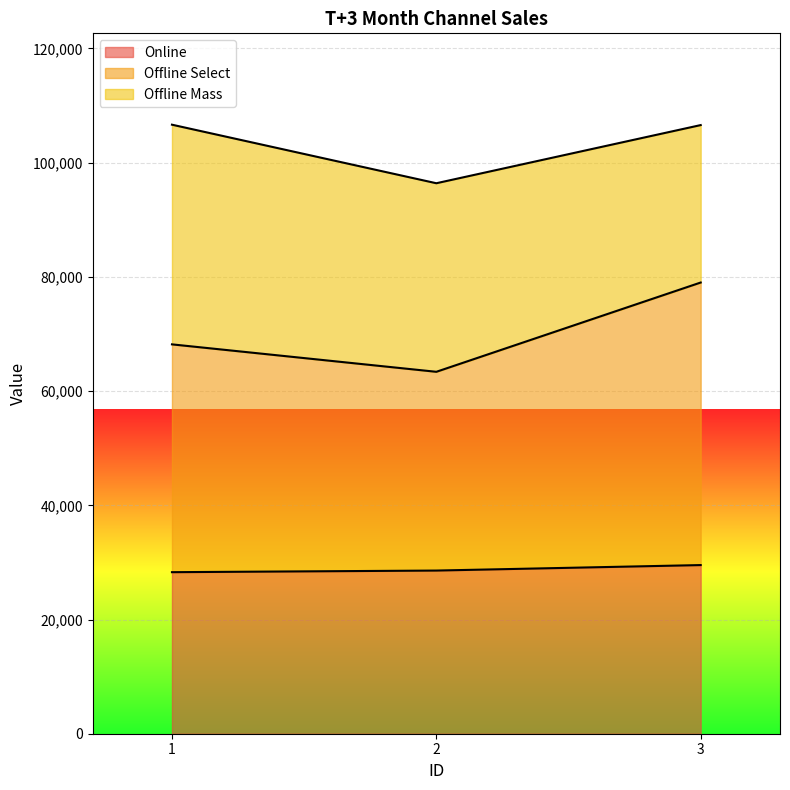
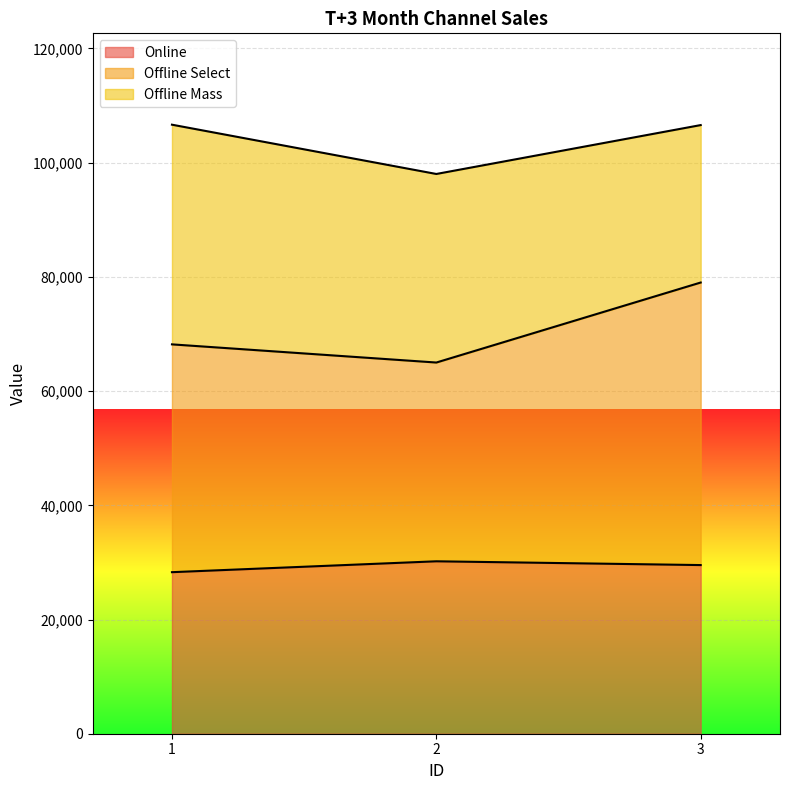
  {
    "Online": {
      "1": "28,000",
-     "2": "29,000",
+     "2": "30,000",
      "3": "30,000"
    }
  }
